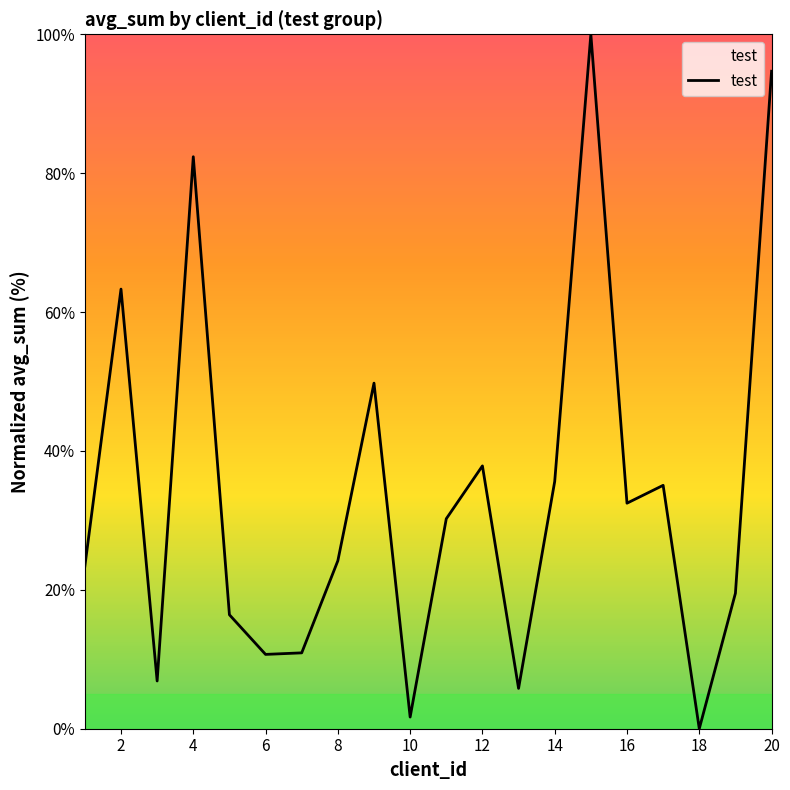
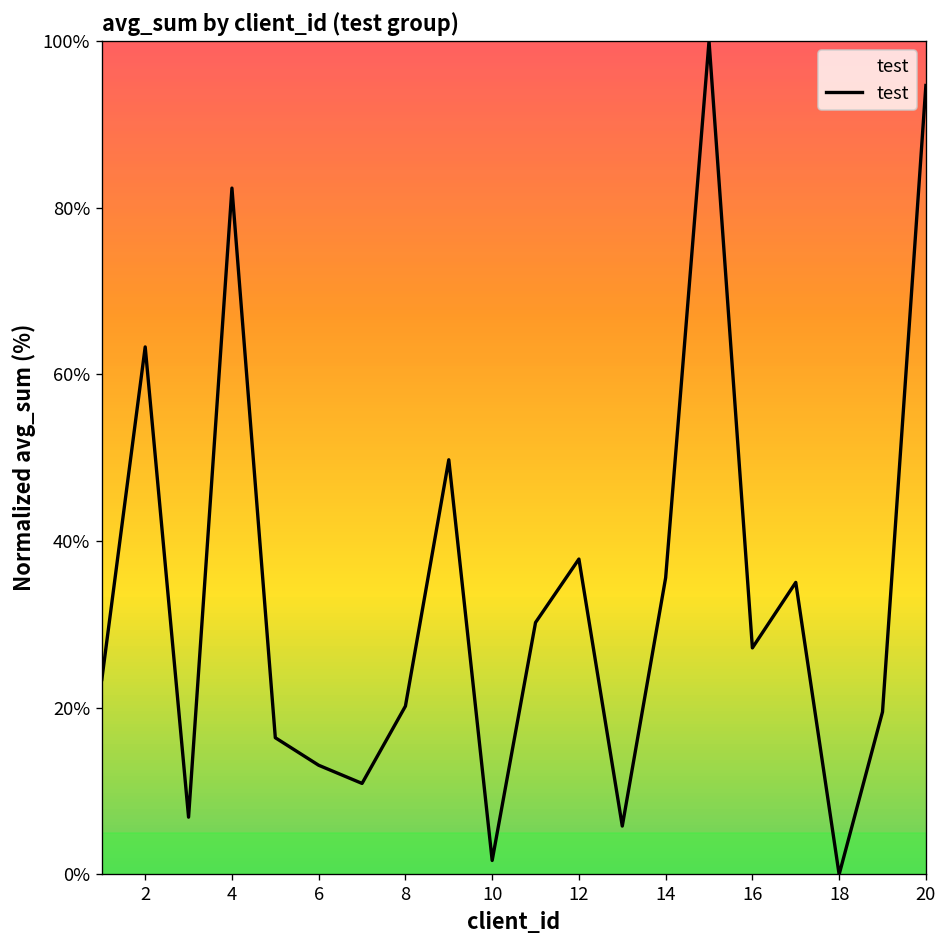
  {
    "2": "63%",
    "4": "82%",
-   "6": "11%",
-   "8": "24%",
+   "6": "13%",
+   "8": "20%",
    "12": "38%",
    "14": "36%",
-   "16": "32%",
+   "16": "27%",
    "20": "95%"
  }
